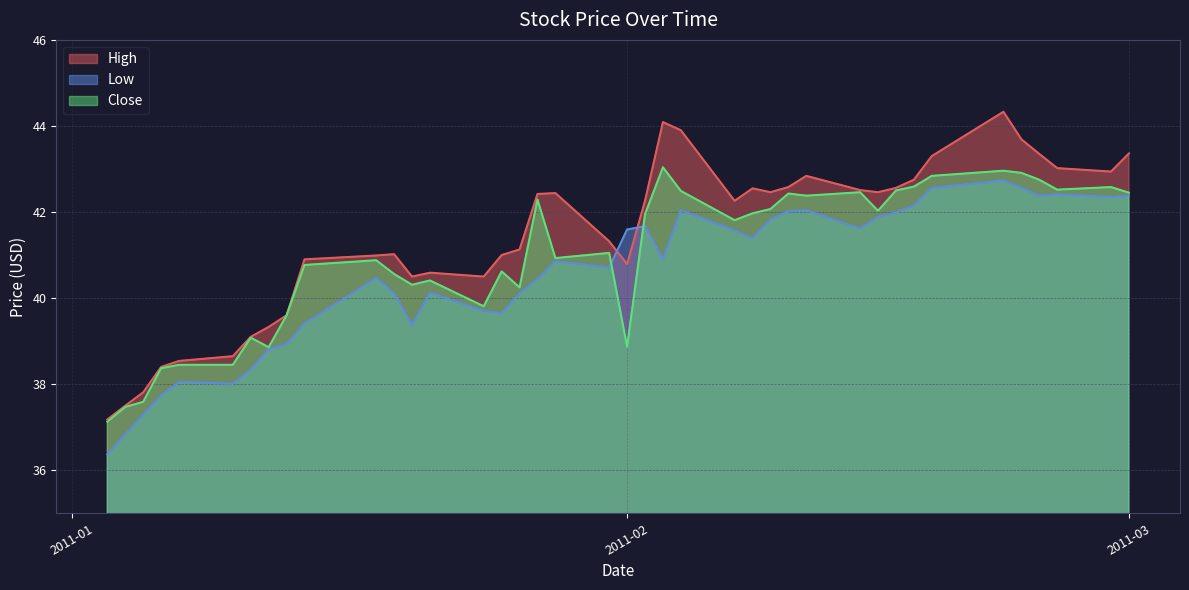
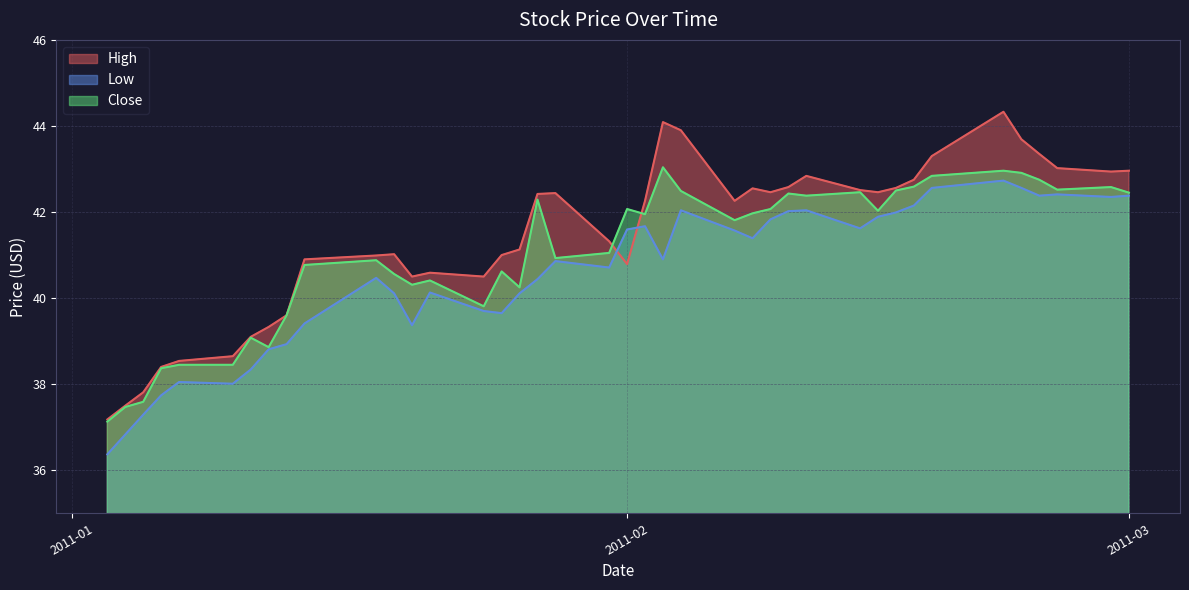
  {
    "High": {
      "2011-02": 40.8,
-     "2011-03": 43.4
+     "2011-03": 43.0
    },
    "Low": {
      "2011-02": 41.6,
      "2011-03": 42.4
    },
    "Close": {
-     "2011-02": 38.9,
+     "2011-02": 42.1,
      "2011-03": 42.5
    }
  }
